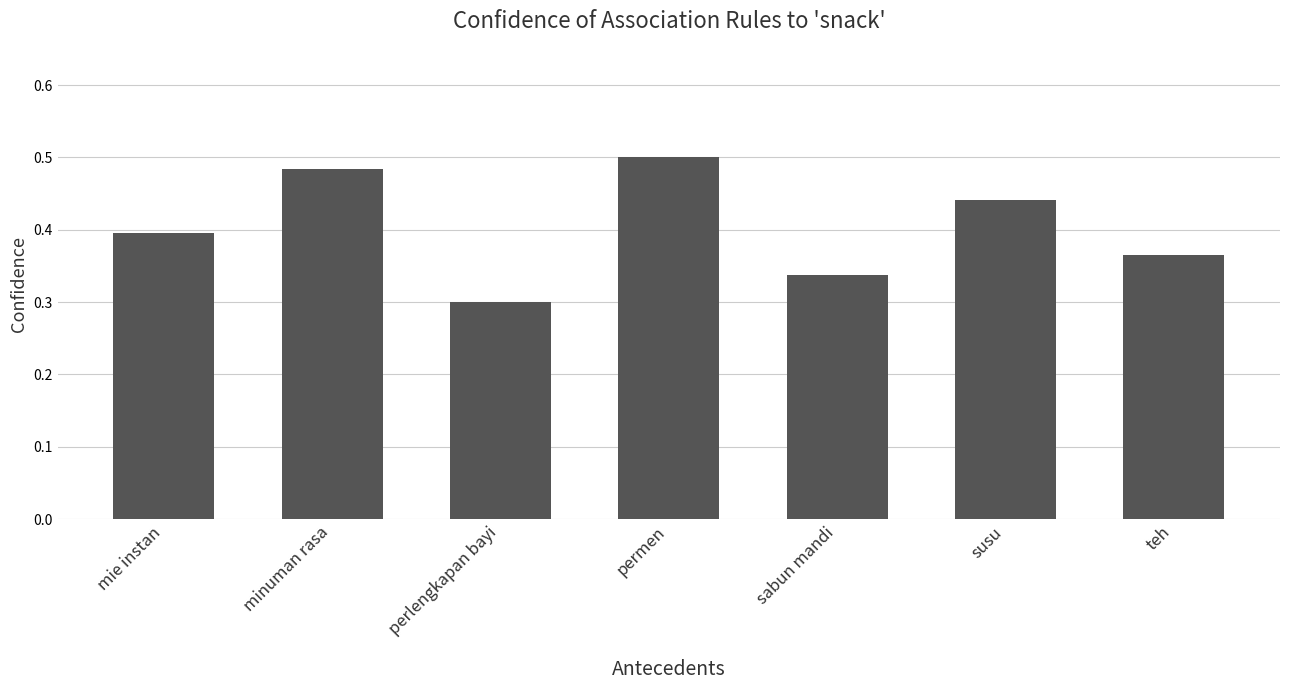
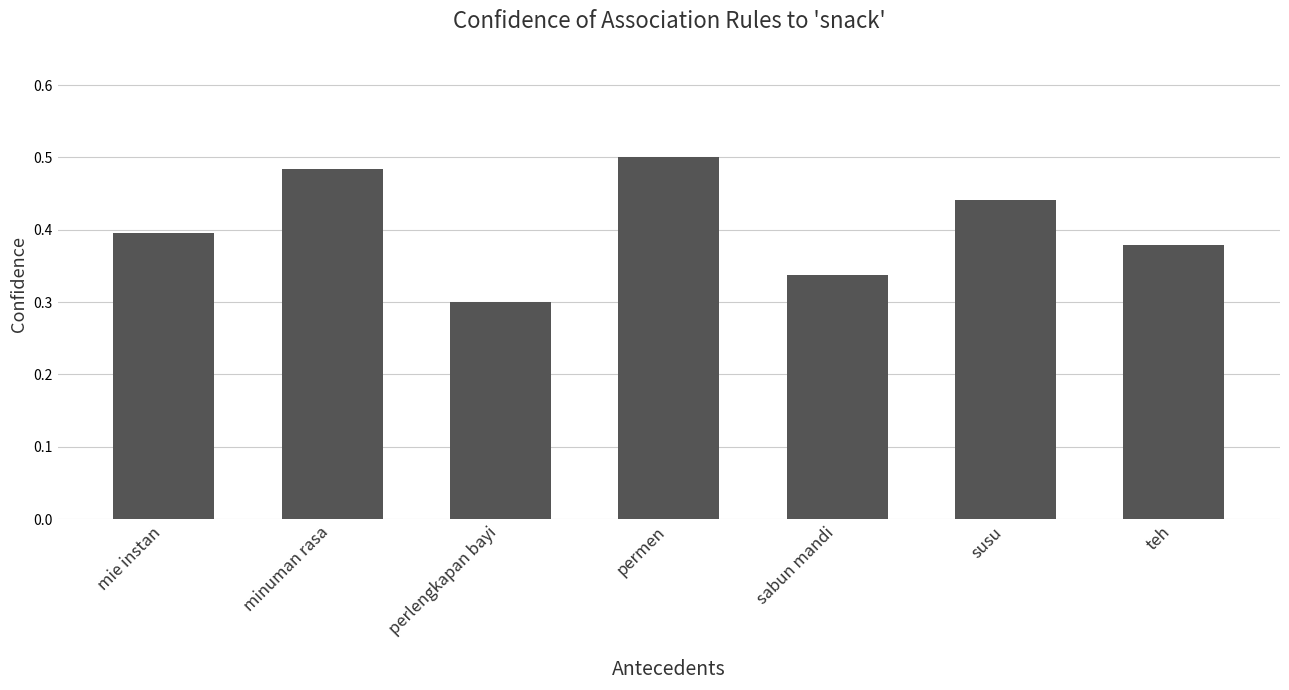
  {
    "mie instan": 0.40,
    "minuman rasa": 0.48,
    "perlengkapan bayi": 0.30,
    "permen": 0.50,
    "sabun mandi": 0.34,
    "susu": 0.44,
-   "teh": 0.37
+   "teh": 0.38
  }
